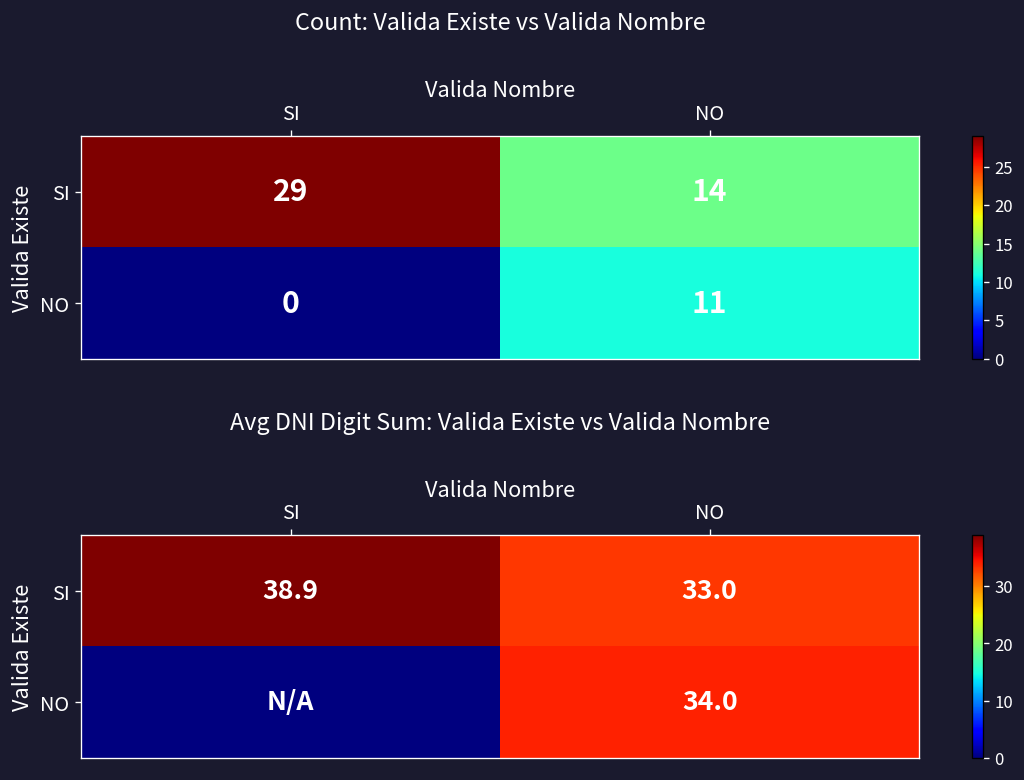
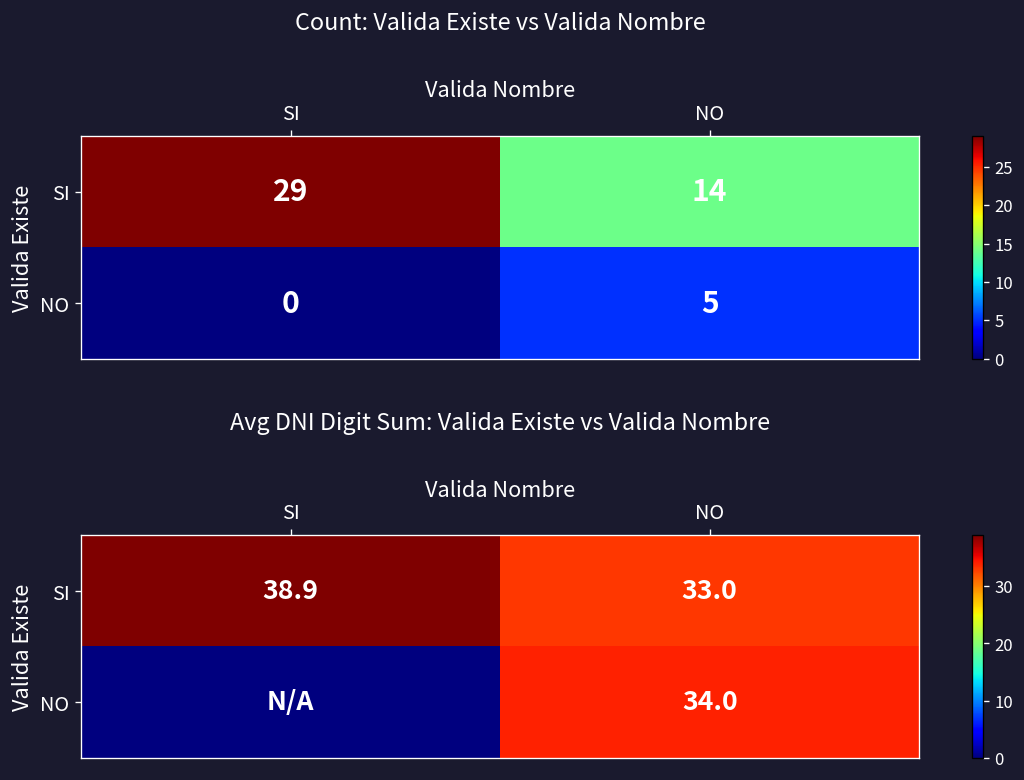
  {
    "Count: Valida Existe vs Valida Nombre": {
      "SI": {
        "SI": 29,
        "NO": 14
      },
      "NO": {
        "SI": 0,
-       "NO": 11
+       "NO": 5
      }
    },
    "Avg DNI Digit Sum: Valida Existe vs Valida Nombre": {
      "SI": {
        "SI": 38.9,
        "NO": 33.0
      },
      "NO": {
        "NO": 34.0
      }
    }
  }
